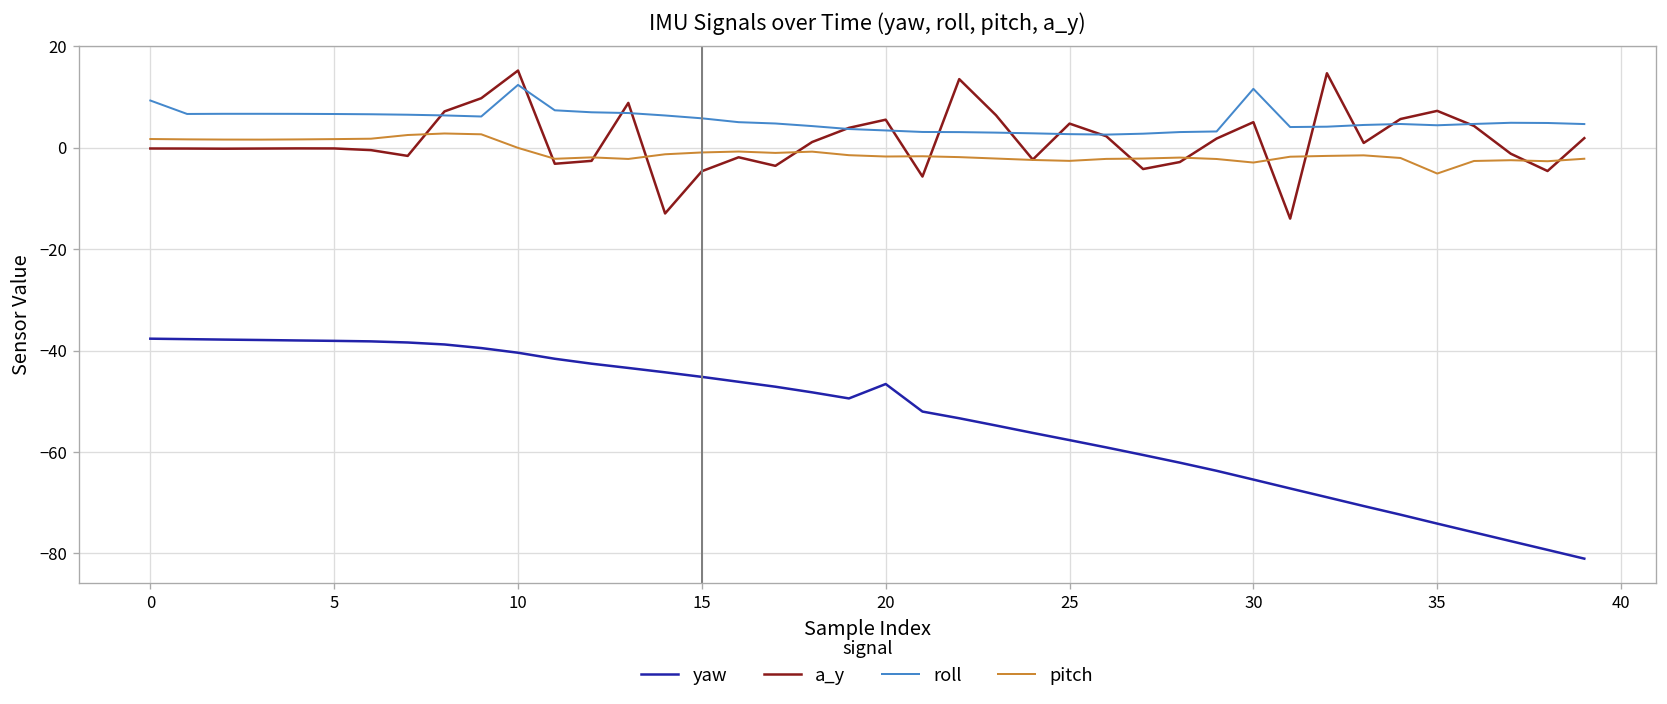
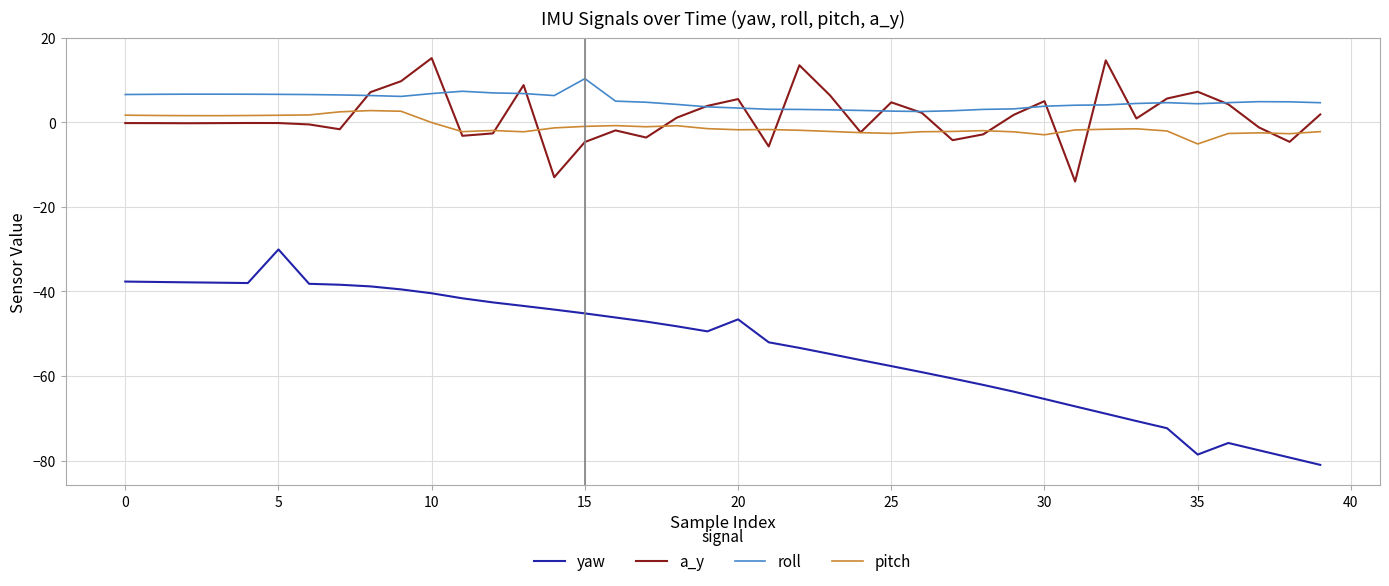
  {
    "yaw": {
      "0": -38,
-     "5": -38,
+     "5": -30,
      "10": -40,
      "15": -45,
      "20": -47,
      "25": -58,
      "30": -65,
-     "35": -74
+     "35": -79
    },
    "a_y": {
      "0": 0,
      "5": 0,
      "10": 15,
      "15": -5,
      "20": 6,
      "25": 5,
      "30": 5,
      "35": 7
    },
    "roll": {
-     "0": 9,
+     "0": 7,
      "5": 7,
-     "10": 12,
-     "15": 6,
+     "10": 7,
+     "15": 10,
      "20": 3,
      "25": 3,
-     "30": 12,
+     "30": 4,
      "35": 4
    },
    "pitch": {
      "0": 2,
      "5": 2,
      "10": 0,
      "15": -1,
      "20": -2,
      "25": -3,
      "30": -3,
      "35": -5
    }
  }
